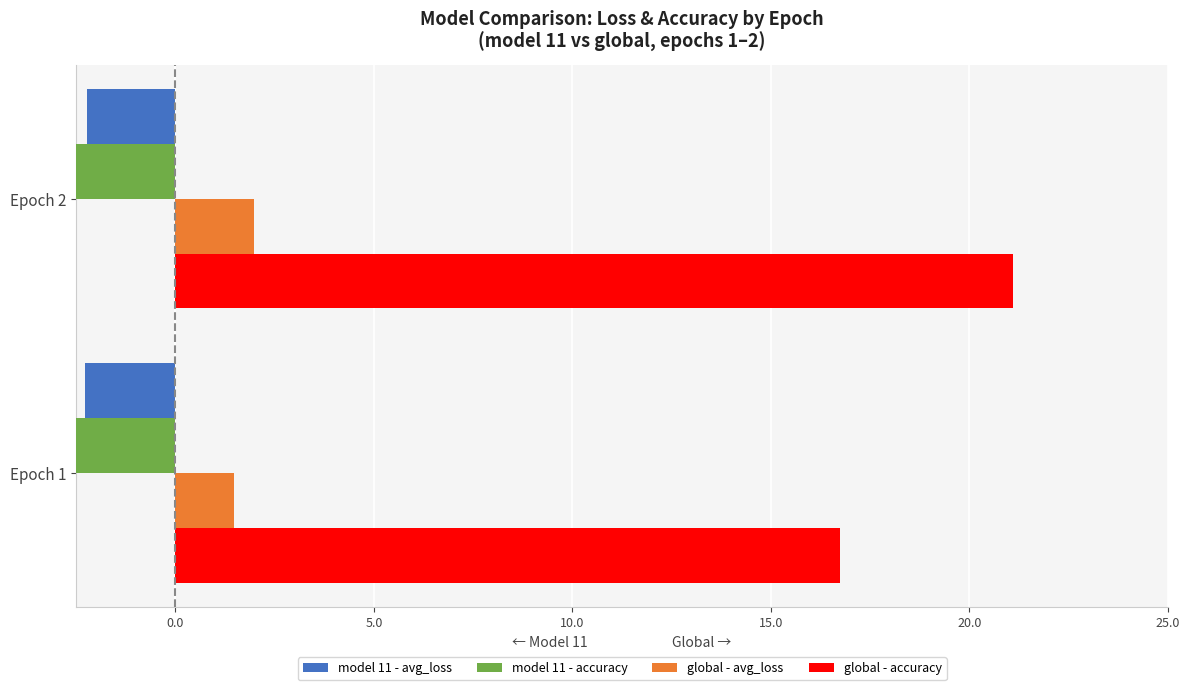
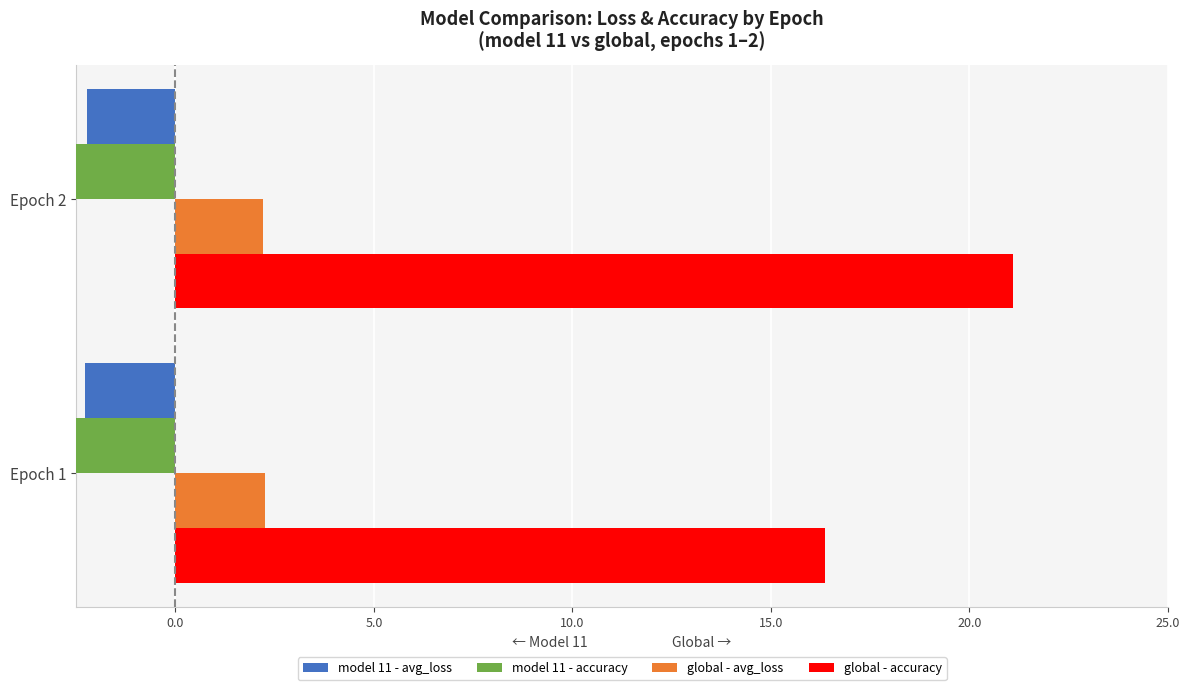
  {
    "model 11 - avg_loss": {
      "Epoch 2": -2.2,
      "Epoch 1": -2.3
    },
    "global - avg_loss": {
-     "Epoch 2": 2.0,
-     "Epoch 1": 1.5
+     "Epoch 2": 2.2,
+     "Epoch 1": 2.2
    },
    "global - accuracy": {
      "Epoch 2": 21.1,
-     "Epoch 1": 16.7
+     "Epoch 1": 16.4
    }
  }
